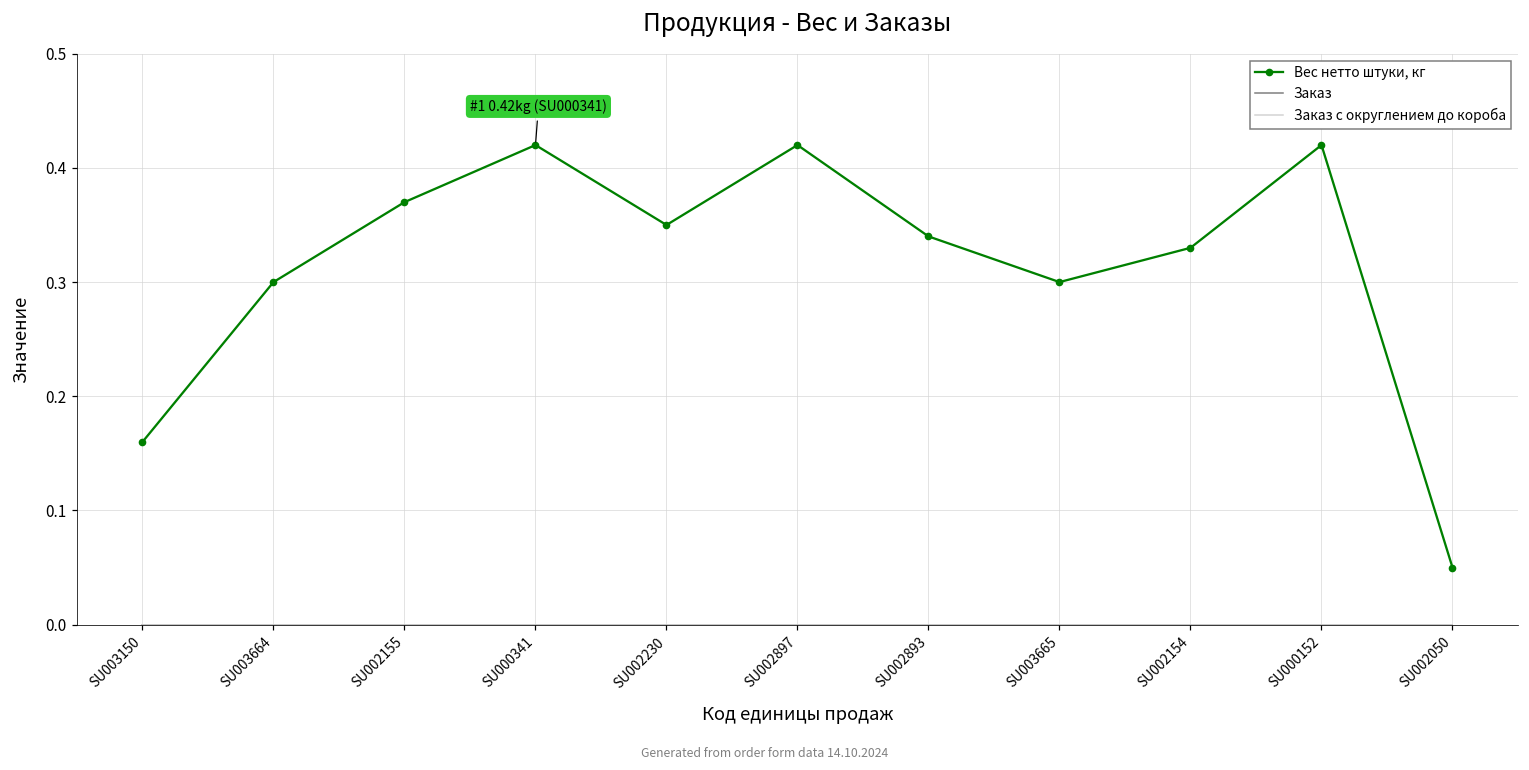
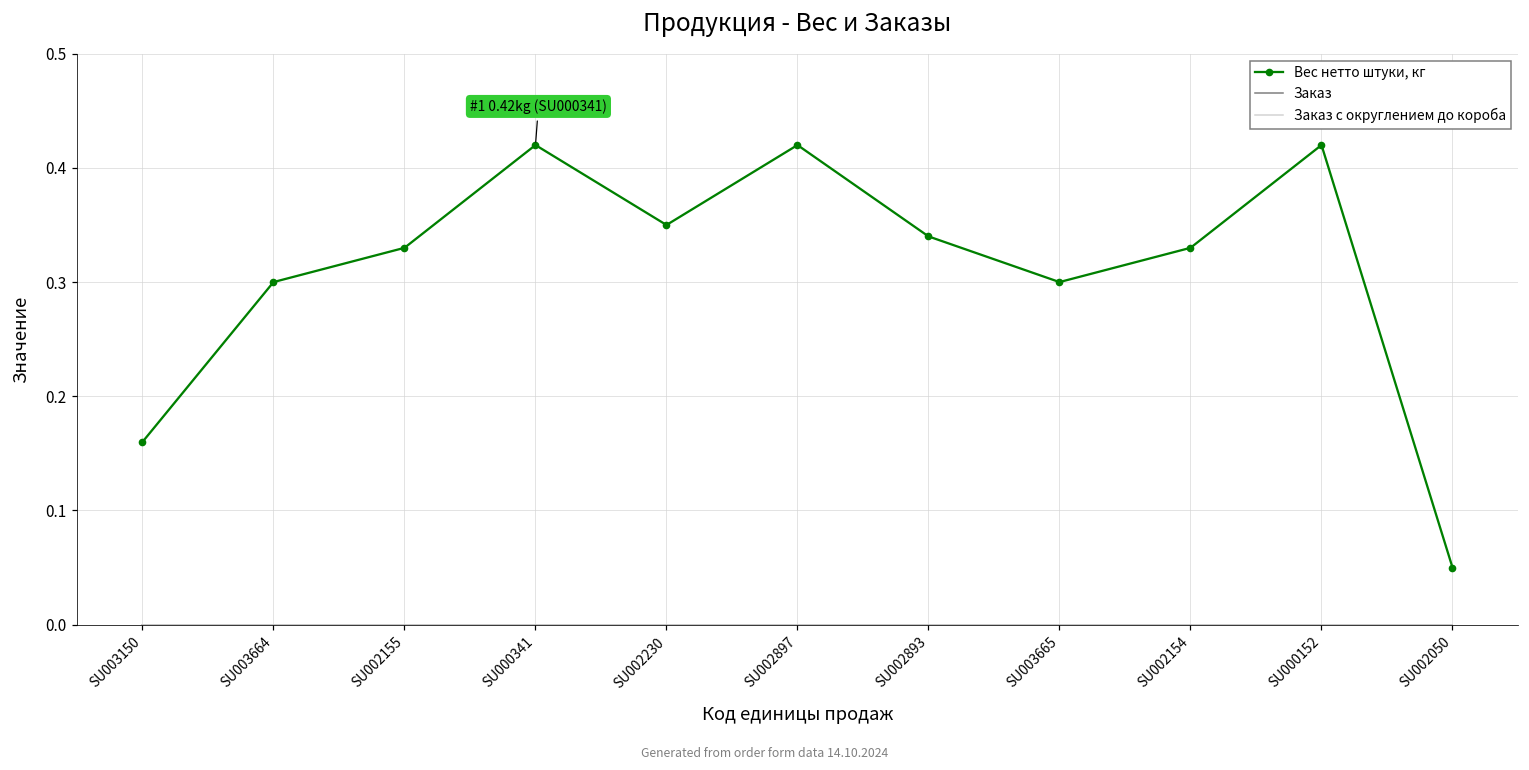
  {
    "Вес нетто штуки, кг": {
      "SU003150": 0.16,
      "SU003664": 0.30,
-     "SU002155": 0.37,
+     "SU002155": 0.33,
      "SU002230": 0.35,
      "SU002897": 0.42,
      "SU002893": 0.34,
      "SU003665": 0.30,
      "SU002154": 0.33,
      "SU000152": 0.42,
      "SU002050": 0.05
    },
    "Заказ с округлением до короба": {
      "SU003150": 0.00,
      "SU003664": 0.00,
      "SU002155": 0.00,
      "SU000341": 0.00,
      "SU002230": 0.00,
      "SU002897": 0.00,
      "SU002893": 0.00,
      "SU003665": 0.00,
      "SU002154": 0.00,
      "SU000152": 0.00,
      "SU002050": 0.00
    }
  }
